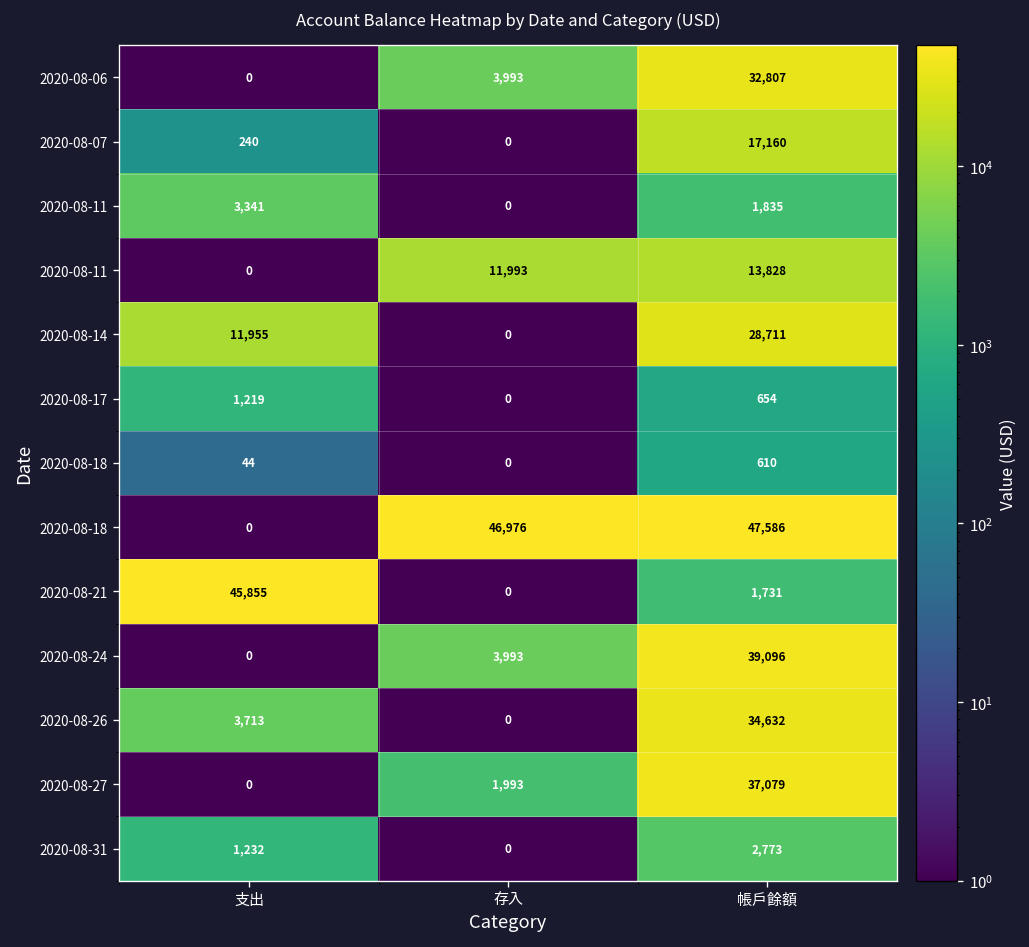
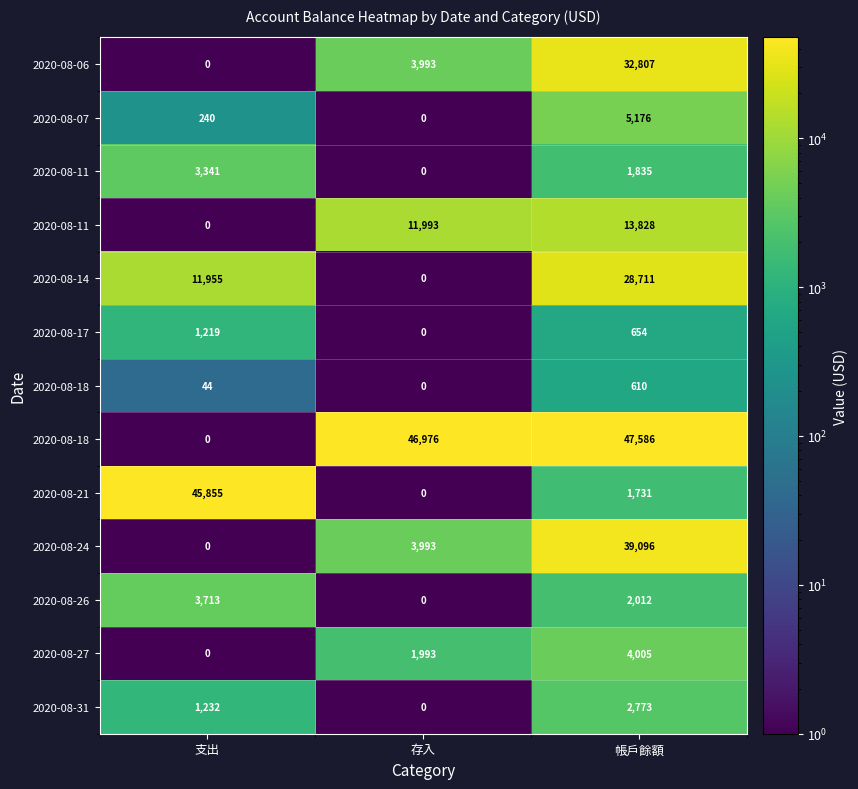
  {
    "2020-08-06": {
      "支出": "0",
      "存入": "3,993",
      "帳戶餘額": "32,807"
    },
    "2020-08-07": {
      "支出": "240",
      "存入": "0",
-     "帳戶餘額": "17,160"
+     "帳戶餘額": "5,176"
    },
    "2020-08-14": {
      "支出": "11,955",
      "存入": "0",
      "帳戶餘額": "28,711"
    },
    "2020-08-17": {
      "支出": "1,219",
      "存入": "0",
      "帳戶餘額": "654"
    },
    "2020-08-21": {
      "支出": "45,855",
      "存入": "0",
      "帳戶餘額": "1,731"
    },
    "2020-08-24": {
      "支出": "0",
      "存入": "3,993",
      "帳戶餘額": "39,096"
    },
    "2020-08-26": {
      "支出": "3,713",
      "存入": "0",
-     "帳戶餘額": "34,632"
+     "帳戶餘額": "2,012"
    },
    "2020-08-27": {
      "支出": "0",
      "存入": "1,993",
-     "帳戶餘額": "37,079"
+     "帳戶餘額": "4,005"
    },
    "2020-08-31": {
      "支出": "1,232",
      "存入": "0",
      "帳戶餘額": "2,773"
    }
  }
